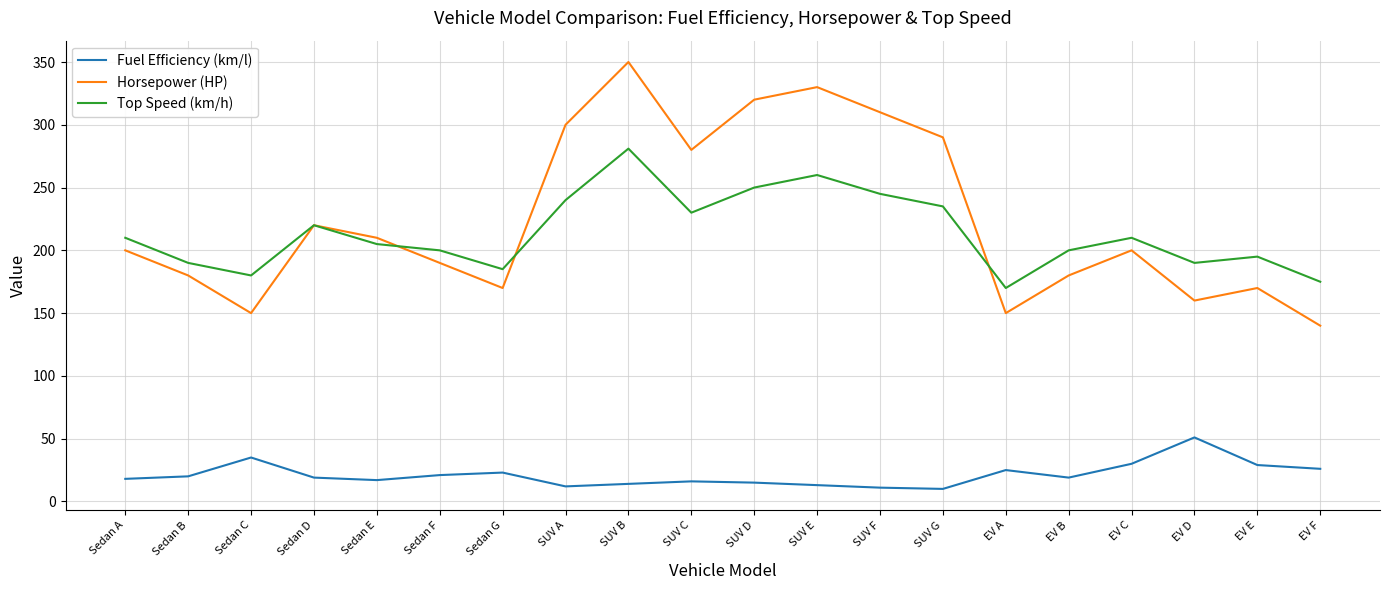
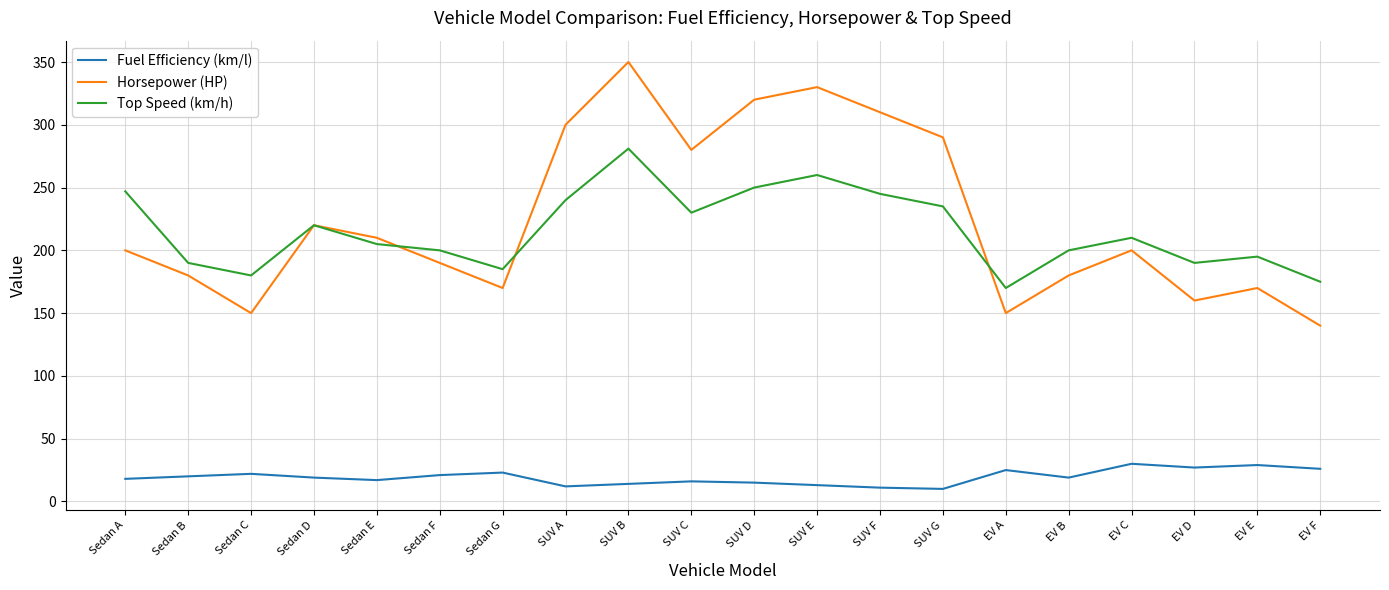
  {
    "Fuel Efficiency (km/l)": {
      "Sedan A": 18,
      "Sedan B": 20,
-     "Sedan C": 35,
+     "Sedan C": 22,
      "Sedan D": 19,
      "Sedan E": 17,
      "Sedan F": 21,
      "Sedan G": 23,
      "SUV A": 12,
      "SUV B": 14,
      "SUV C": 16,
      "SUV D": 15,
      "SUV E": 13,
      "SUV F": 11,
      "SUV G": 10,
      "EV A": 25,
      "EV B": 19,
      "EV C": 30,
-     "EV D": 51,
+     "EV D": 27,
      "EV E": 29,
      "EV F": 26
    },
    "Horsepower (HP)": {
      "Sedan A": 200,
      "Sedan B": 180,
      "Sedan C": 150,
      "Sedan E": 210,
      "Sedan F": 190,
      "Sedan G": 170,
      "SUV A": 300,
      "SUV B": 350,
      "SUV C": 280,
      "SUV D": 320,
      "SUV E": 330,
      "SUV F": 310,
      "SUV G": 290,
      "EV A": 150,
      "EV B": 180,
      "EV C": 200,
      "EV D": 160,
      "EV E": 170,
      "EV F": 140
    },
    "Top Speed (km/h)": {
-     "Sedan A": 210,
+     "Sedan A": 247,
      "Sedan B": 190,
      "Sedan C": 180,
      "Sedan E": 205,
      "Sedan F": 200,
      "Sedan G": 185,
      "SUV A": 240,
      "SUV B": 281,
      "SUV C": 230,
      "SUV D": 250,
      "SUV E": 260,
      "SUV F": 245,
      "SUV G": 235,
      "EV A": 170,
      "EV B": 200,
      "EV C": 210,
      "EV D": 190,
      "EV E": 195,
      "EV F": 175
    }
  }
